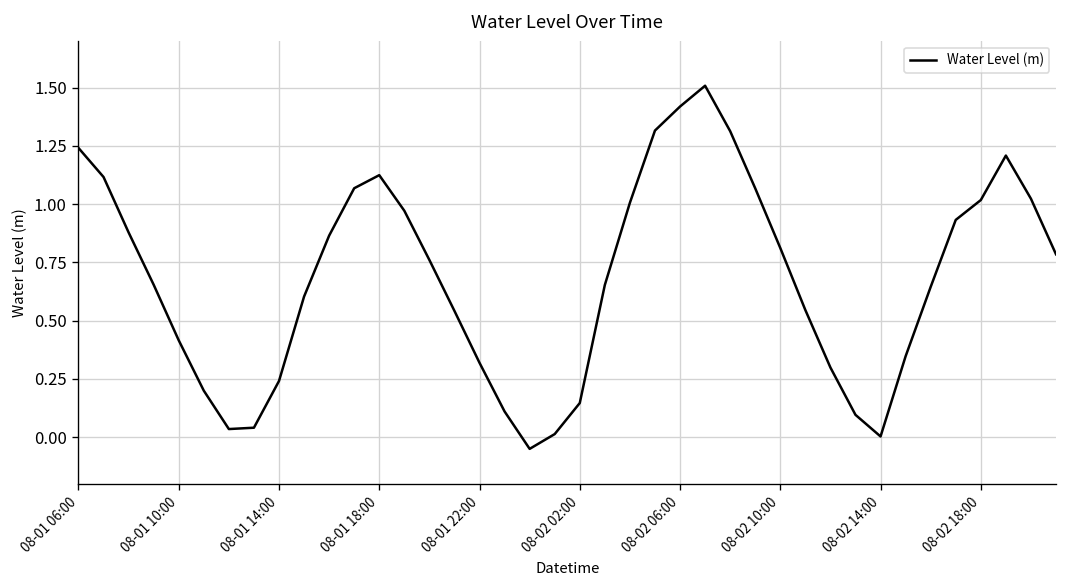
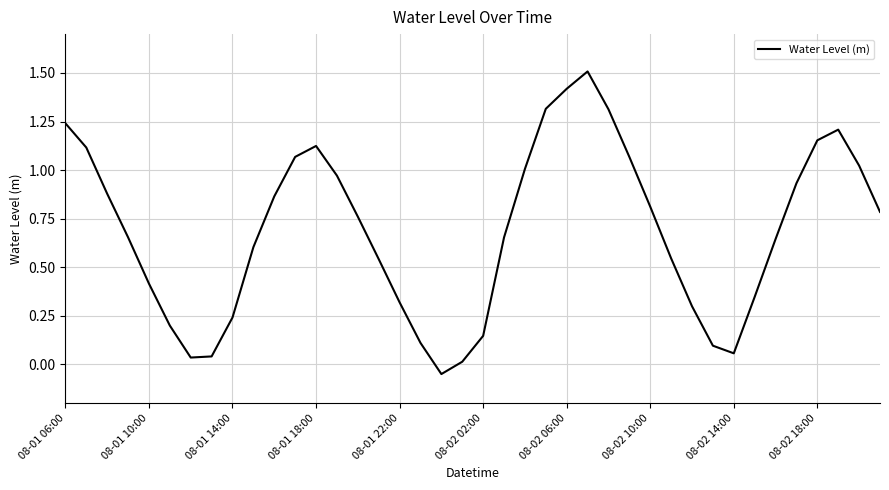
  {
    "08-01 06:00": 1.24,
    "08-01 10:00": 0.42,
    "08-01 14:00": 0.24,
    "08-01 18:00": 1.12,
    "08-01 22:00": 0.32,
    "08-02 02:00": 0.15,
    "08-02 06:00": 1.42,
    "08-02 10:00": 0.81,
-   "08-02 14:00": 0.00,
-   "08-02 18:00": 1.02
+   "08-02 14:00": 0.06,
+   "08-02 18:00": 1.15
  }
